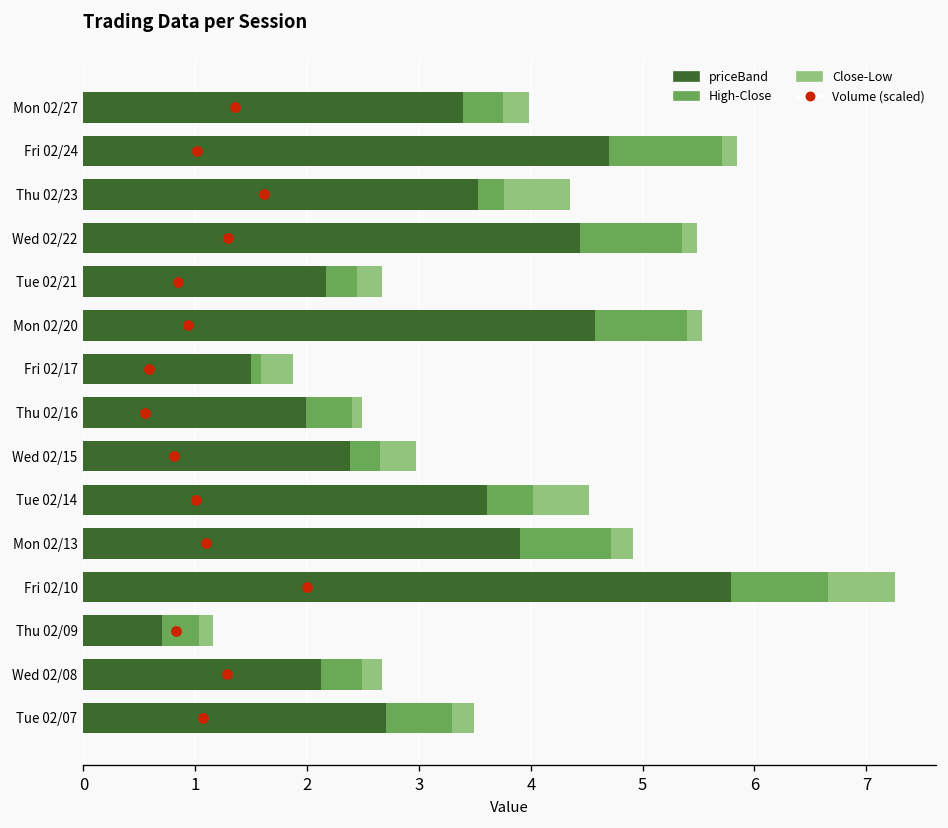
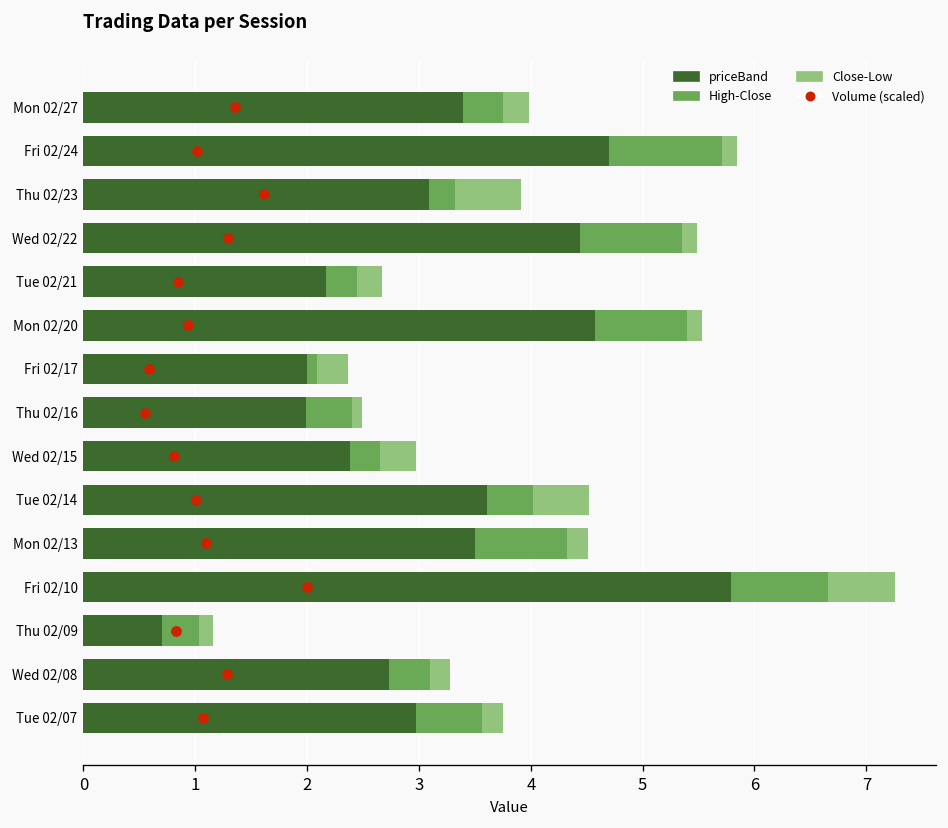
  {
    "priceBand": {
      "Mon 02/27": 3.4,
      "Fri 02/24": 4.7,
-     "Thu 02/23": 3.5,
+     "Thu 02/23": 3.1,
      "Wed 02/22": 4.4,
      "Tue 02/21": 2.2,
      "Mon 02/20": 4.6,
-     "Fri 02/17": 1.5,
+     "Fri 02/17": 2.0,
      "Thu 02/16": 2.0,
      "Wed 02/15": 2.4,
      "Tue 02/14": 3.6,
-     "Mon 02/13": 3.9,
+     "Mon 02/13": 3.5,
      "Fri 02/10": 5.8,
      "Thu 02/09": 0.7,
-     "Wed 02/08": 2.1,
-     "Tue 02/07": 2.7
+     "Wed 02/08": 2.7,
+     "Tue 02/07": 3.0
    },
    "High-Close": {
      "Mon 02/27": 0.4,
      "Fri 02/24": 1.0,
      "Thu 02/23": 0.2,
      "Wed 02/22": 0.9,
      "Tue 02/21": 0.3,
      "Mon 02/20": 0.8,
      "Fri 02/17": 0.1,
      "Thu 02/16": 0.4,
      "Wed 02/15": 0.3,
      "Tue 02/14": 0.4,
      "Mon 02/13": 0.8,
      "Fri 02/10": 0.9,
      "Thu 02/09": 0.3,
      "Wed 02/08": 0.4,
      "Tue 02/07": 0.6
    },
    "Close-Low": {
      "Mon 02/27": 0.2,
      "Fri 02/24": 0.1,
      "Thu 02/23": 0.6,
      "Wed 02/22": 0.1,
      "Tue 02/21": 0.2,
      "Mon 02/20": 0.1,
      "Fri 02/17": 0.3,
      "Thu 02/16": 0.1,
      "Wed 02/15": 0.3,
      "Tue 02/14": 0.5,
      "Mon 02/13": 0.2,
      "Fri 02/10": 0.6,
      "Thu 02/09": 0.1,
      "Wed 02/08": 0.2,
      "Tue 02/07": 0.2
    }
  }
